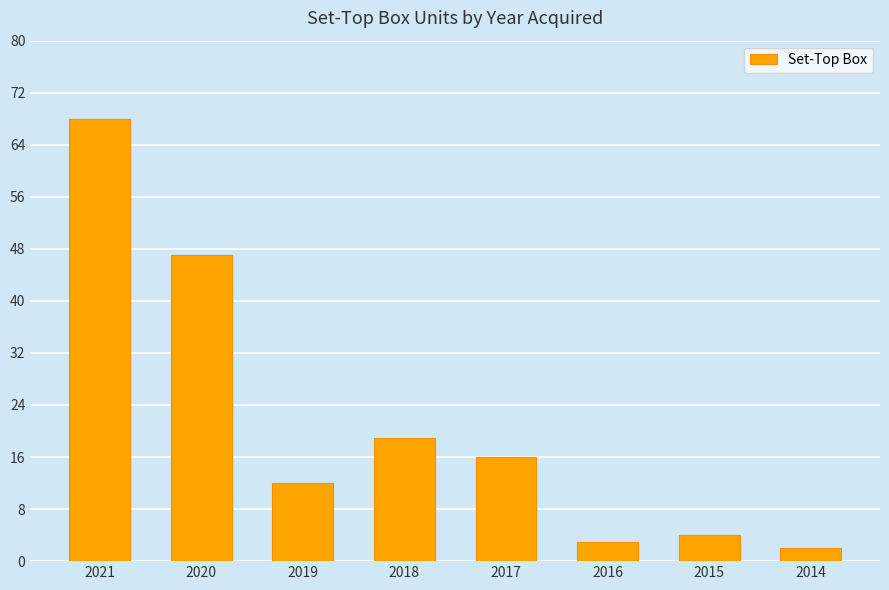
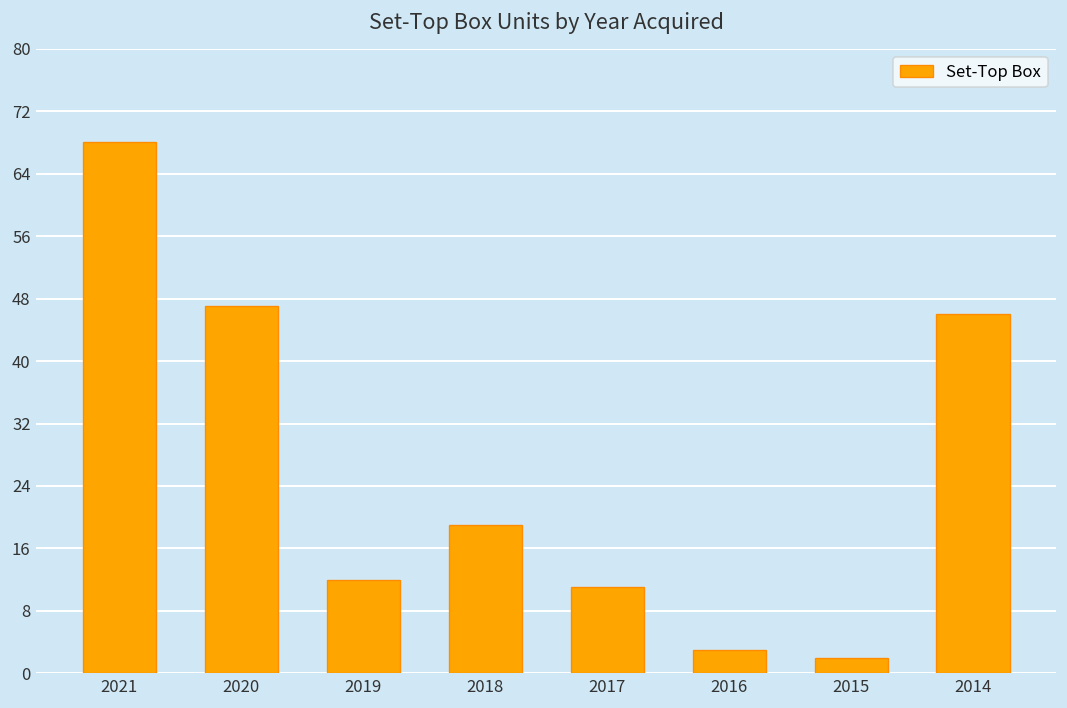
  {
    "2021": 68,
    "2020": 47,
    "2019": 12,
    "2018": 19,
-   "2017": 16,
+   "2017": 11,
    "2016": 3,
-   "2015": 4,
-   "2014": 2
+   "2015": 2,
+   "2014": 46
  }
